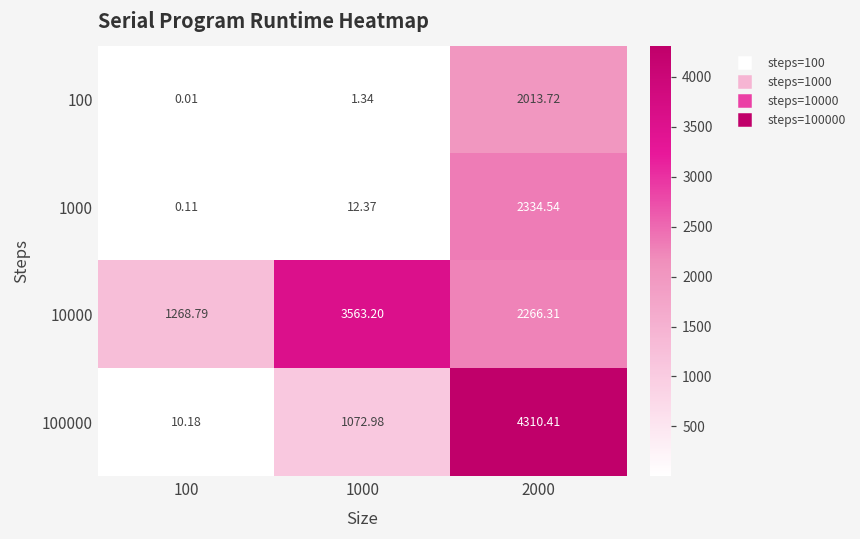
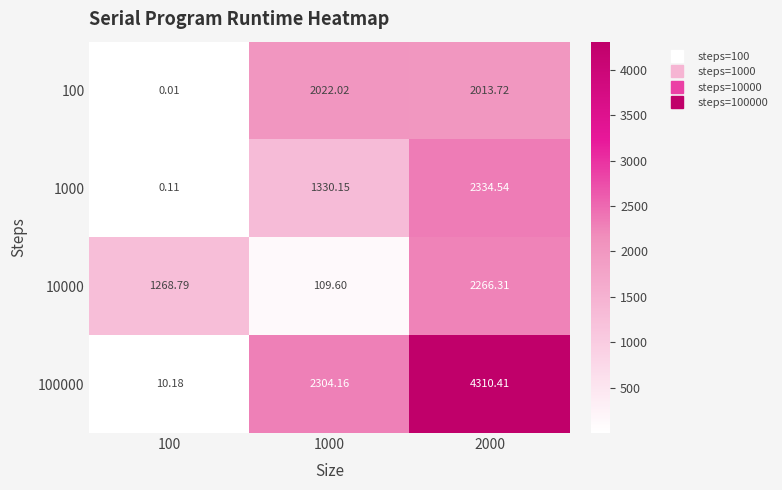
  {
    "100": {
      "100": 0.01,
-     "1000": 1.34,
+     "1000": 2022.02,
      "2000": 2013.72
    },
    "1000": {
      "100": 0.11,
-     "1000": 12.37,
+     "1000": 1330.15,
      "2000": 2334.54
    },
    "10000": {
      "100": 1268.79,
-     "1000": 3563.20,
+     "1000": 109.60,
      "2000": 2266.31
    },
    "100000": {
      "100": 10.18,
-     "1000": 1072.98,
+     "1000": 2304.16,
      "2000": 4310.41
    }
  }
